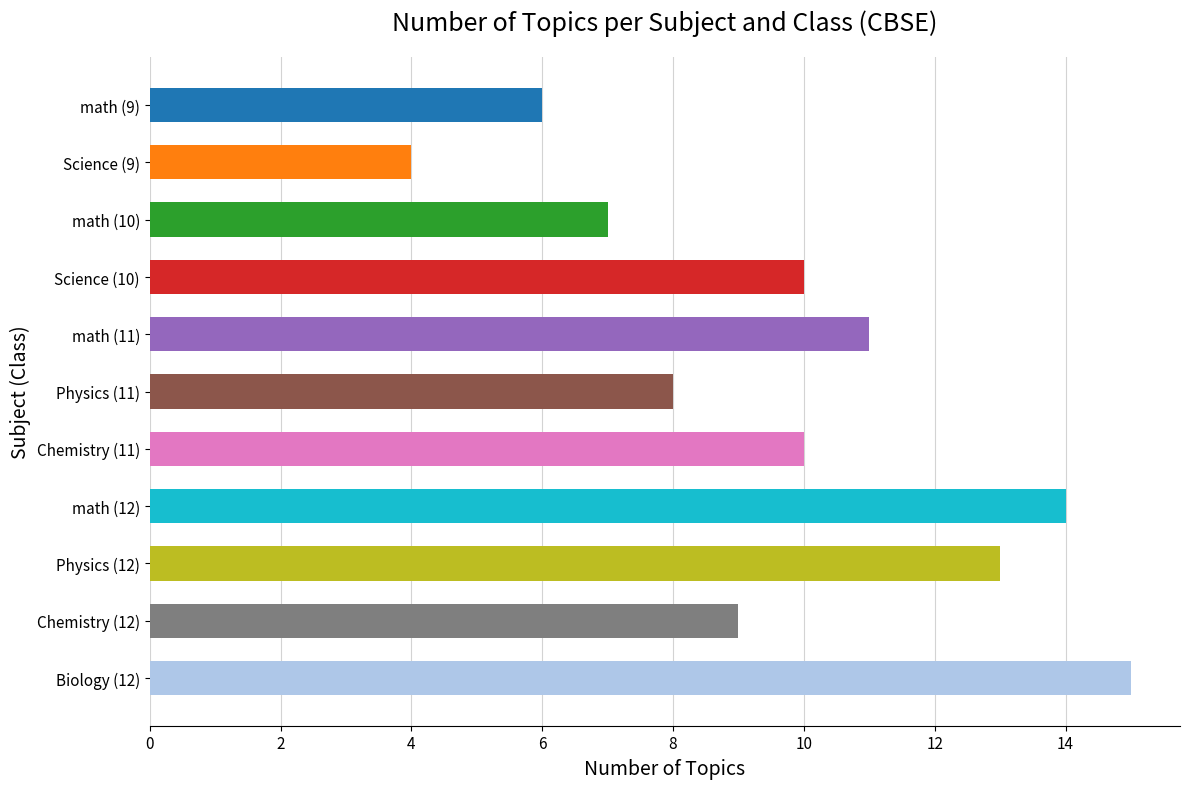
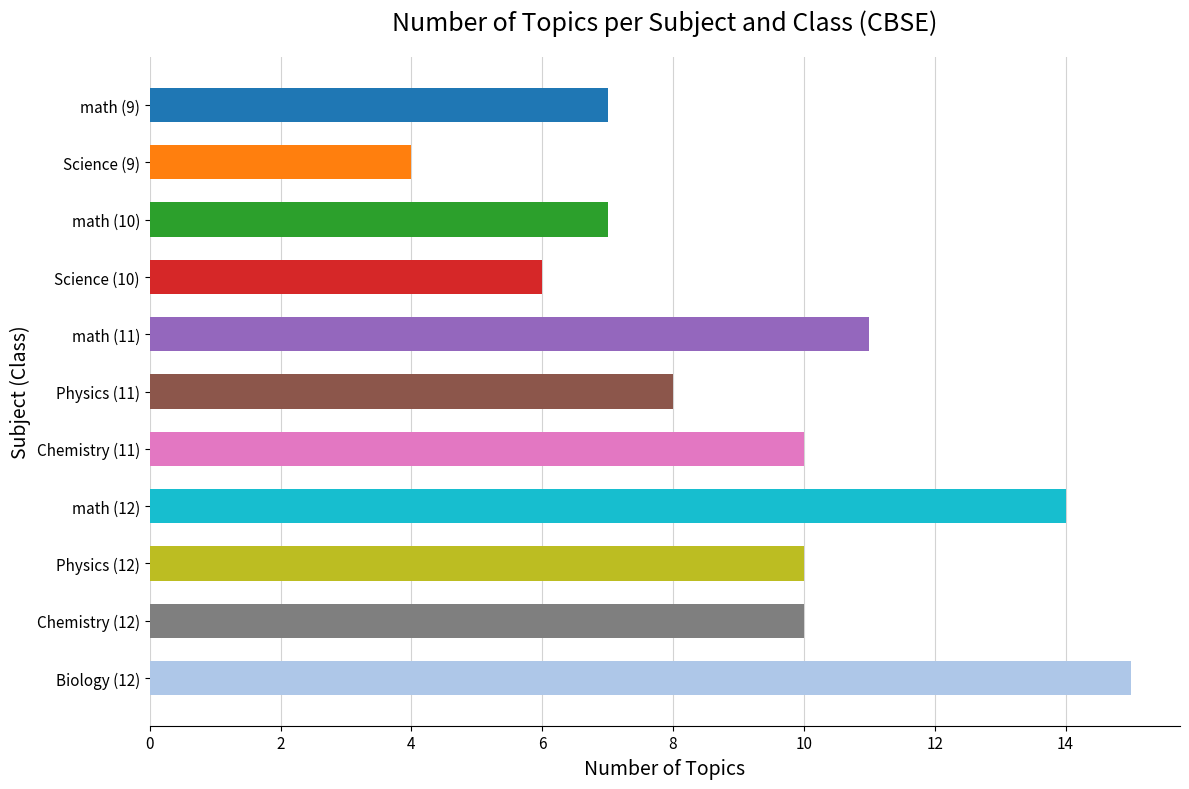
  {
-   "math (9)": 6,
+   "math (9)": 7,
    "Science (9)": 4,
    "math (10)": 7,
-   "Science (10)": 10,
+   "Science (10)": 6,
    "math (11)": 11,
    "Physics (11)": 8,
    "Chemistry (11)": 10,
    "math (12)": 14,
-   "Physics (12)": 13,
-   "Chemistry (12)": 9,
+   "Physics (12)": 10,
+   "Chemistry (12)": 10,
    "Biology (12)": 15
  }
